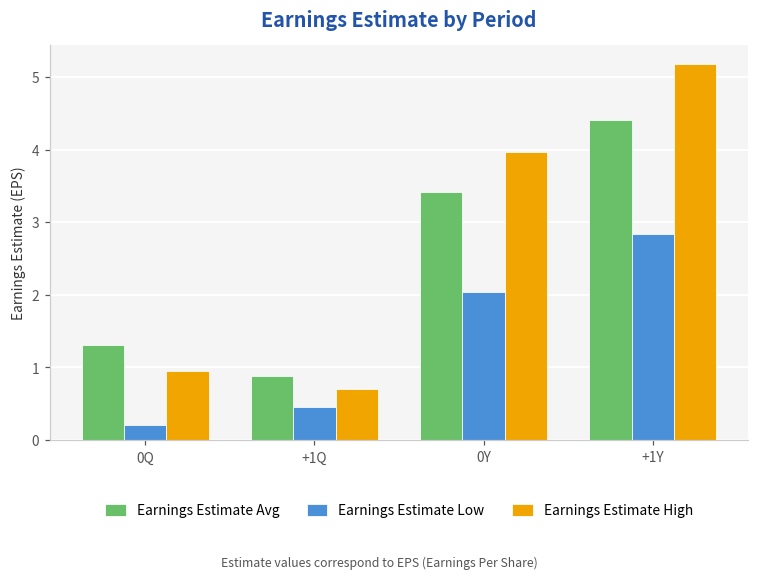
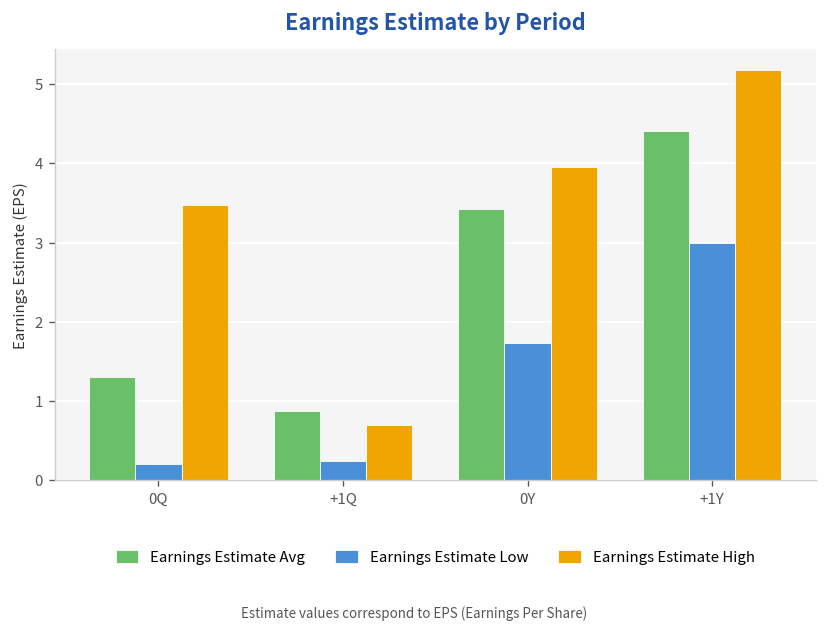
  {
    "Earnings Estimate Avg": {
      "0Q": 1.3,
      "+1Q": 0.9,
      "0Y": 3.4,
      "+1Y": 4.4
    },
    "Earnings Estimate Low": {
      "0Q": 0.2,
-     "+1Q": 0.5,
-     "0Y": 2.0,
-     "+1Y": 2.8
+     "+1Q": 0.3,
+     "0Y": 1.7,
+     "+1Y": 3.0
    },
    "Earnings Estimate High": {
-     "0Q": 1.0,
+     "0Q": 3.5,
      "+1Q": 0.7,
      "0Y": 4.0,
      "+1Y": 5.2
    }
  }
